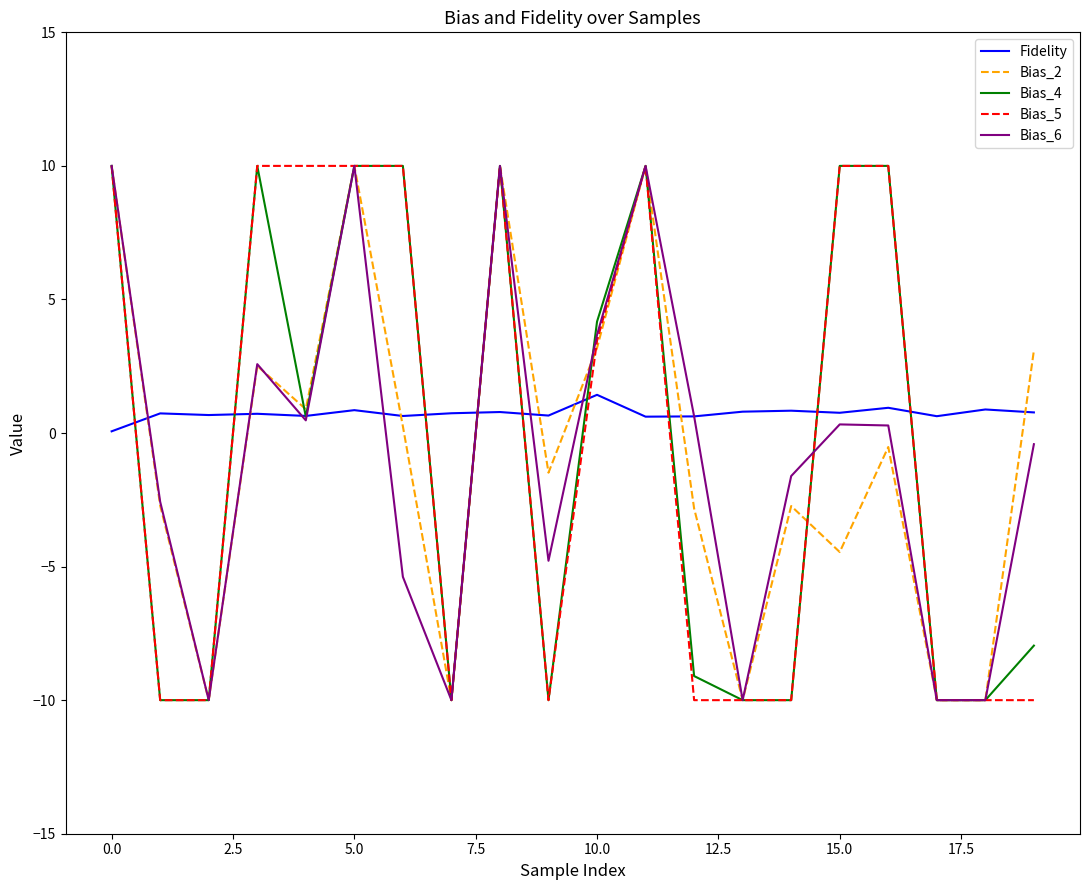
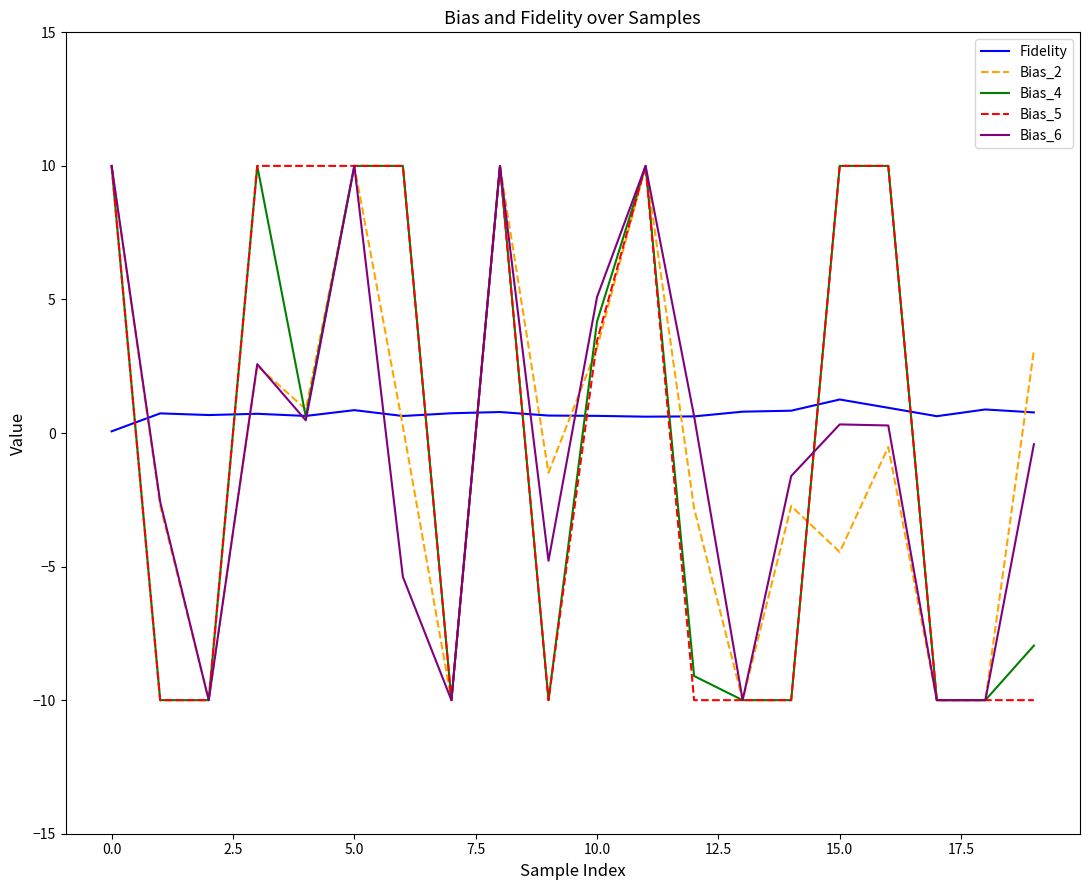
  {
    "Fidelity": {
      "0.0": 0.1,
      "5.0": 0.9,
-     "10.0": 1.4,
-     "15.0": 0.8
+     "10.0": 0.6,
+     "15.0": 1.3
    },
    "Bias_2": {
      "10.0": 3.2,
      "15.0": -4.5
    },
    "Bias_4": {
      "10.0": 4.2
    },
    "Bias_5": {
      "10.0": 3.5
    },
    "Bias_6": {
-     "10.0": 3.7,
+     "10.0": 5.1,
      "15.0": 0.3
    }
  }
